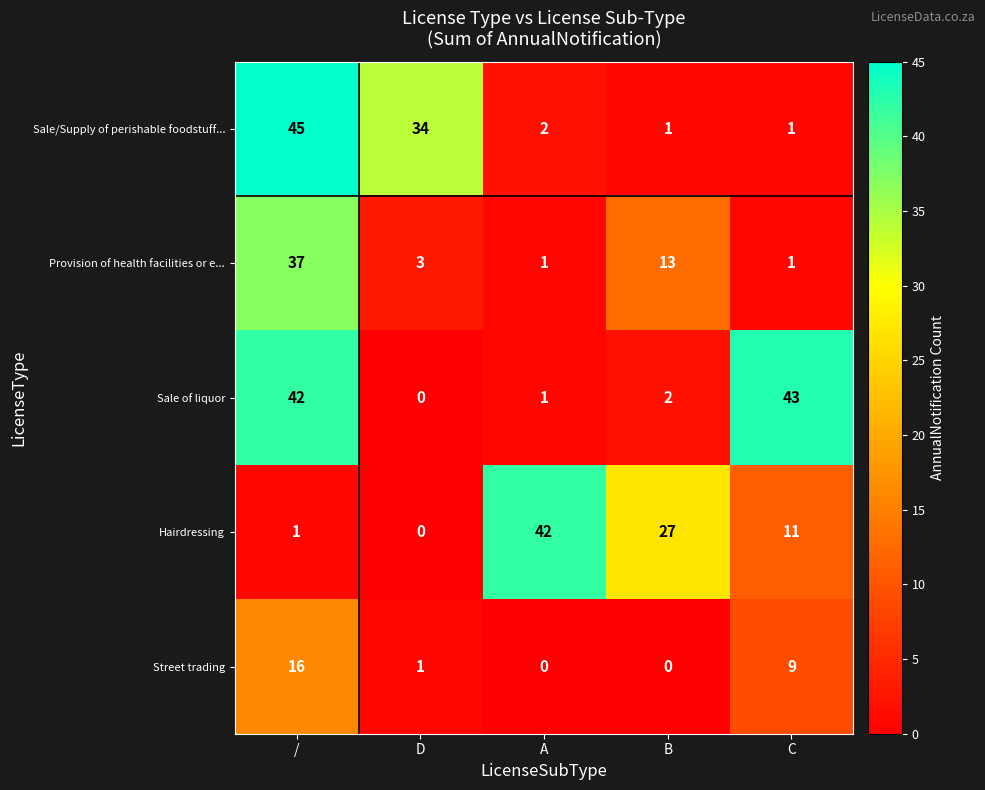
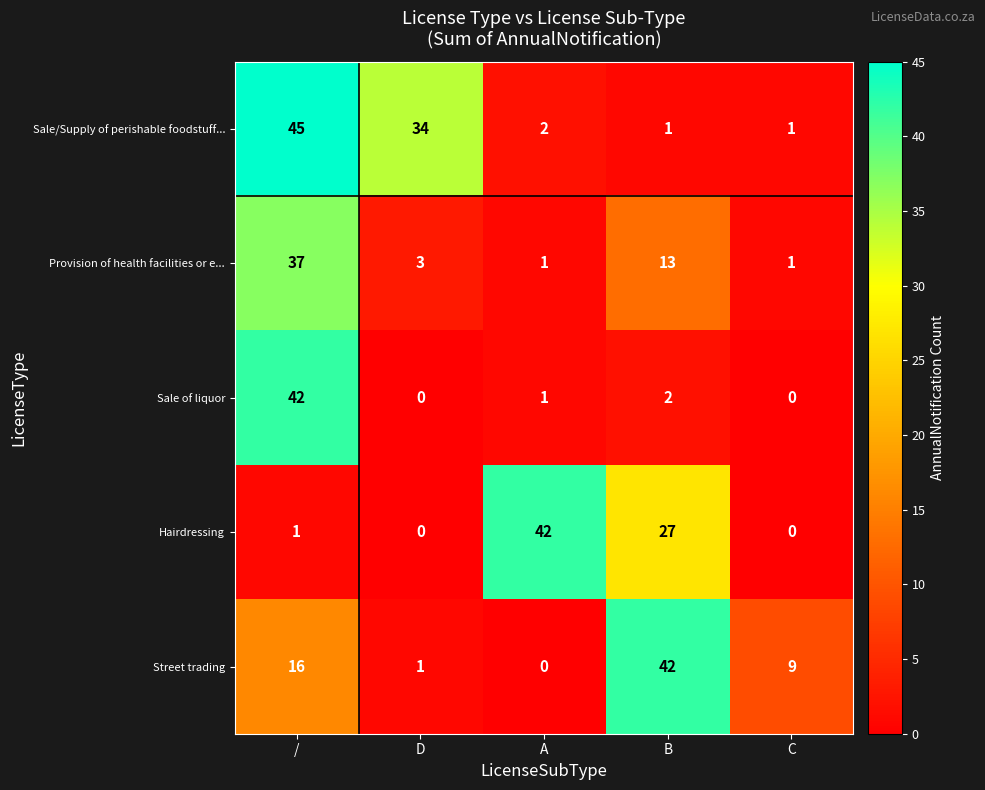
  {
    "Sale/Supply of perishable foodstuff...": {
      "/": 45,
      "D": 34,
      "A": 2,
      "B": 1,
      "C": 1
    },
    "Provision of health facilities or e...": {
      "/": 37,
      "D": 3,
      "A": 1,
      "B": 13,
      "C": 1
    },
    "Sale of liquor": {
      "/": 42,
      "D": 0,
      "A": 1,
      "B": 2,
-     "C": 43
+     "C": 0
    },
    "Hairdressing": {
      "/": 1,
      "D": 0,
      "A": 42,
      "B": 27,
-     "C": 11
+     "C": 0
    },
    "Street trading": {
      "/": 16,
      "D": 1,
      "A": 0,
-     "B": 0,
+     "B": 42,
      "C": 9
    }
  }
